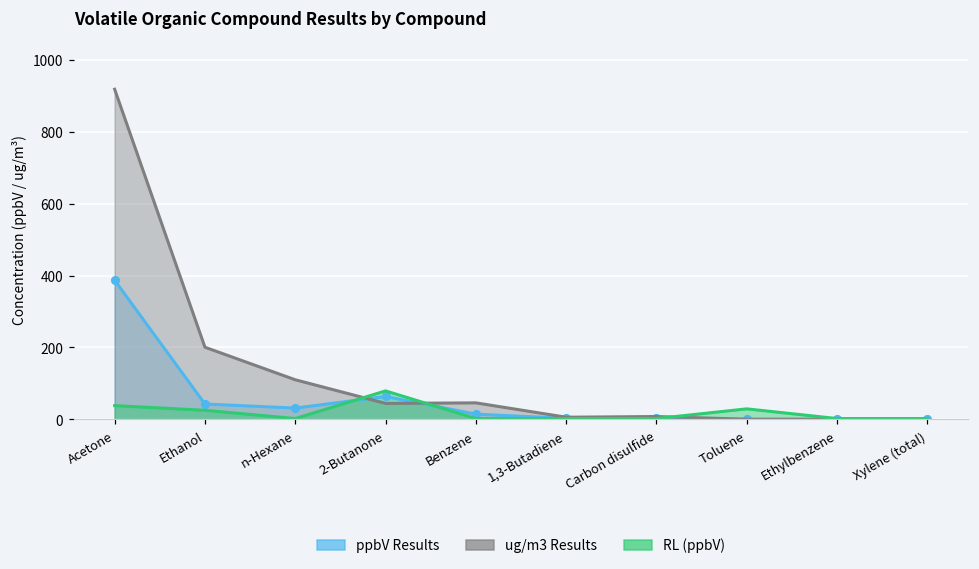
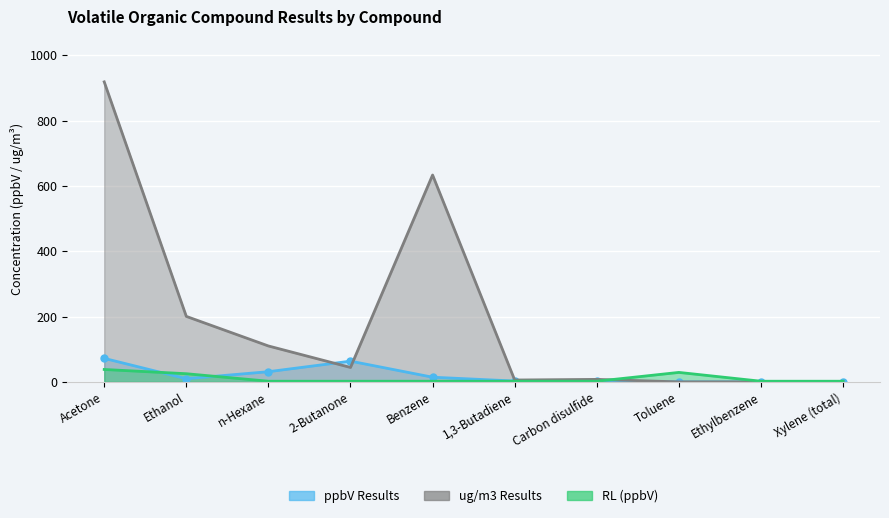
  {
    "ppbV Results": {
-     "Acetone": 390,
-     "Ethanol": 40,
+     "Acetone": 70,
+     "Ethanol": 10,
      "n-Hexane": 30,
      "2-Butanone": 60,
      "Benzene": 10
    },
    "ug/m3 Results": {
      "Acetone": 920,
      "Ethanol": 200,
      "n-Hexane": 110,
      "2-Butanone": 40,
-     "Benzene": 50
+     "Benzene": 630
    },
    "RL (ppbV)": {
      "Acetone": 40,
      "Ethanol": 30,
      "n-Hexane": 0,
-     "2-Butanone": 80,
+     "2-Butanone": 0,
      "Benzene": 0,
      "Toluene": 30
    }
  }
